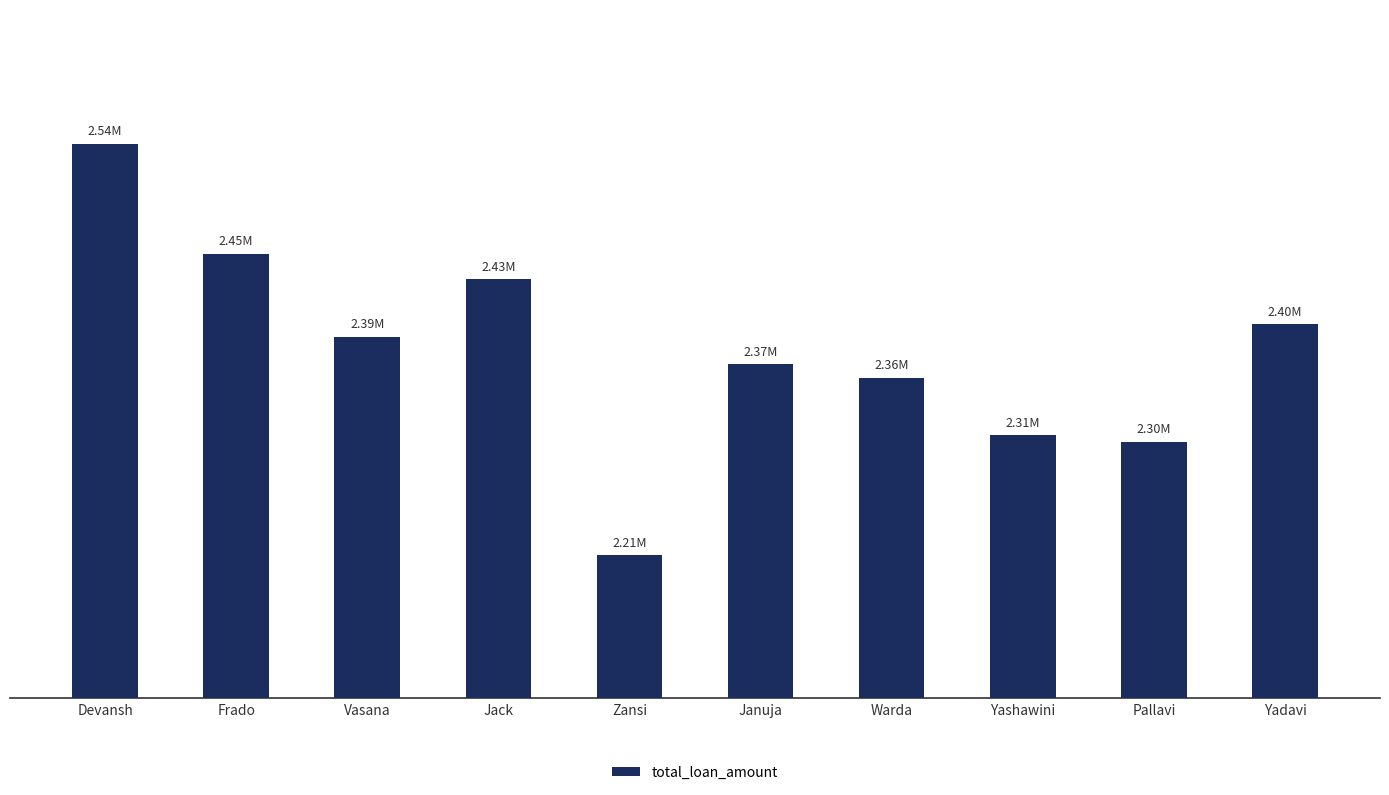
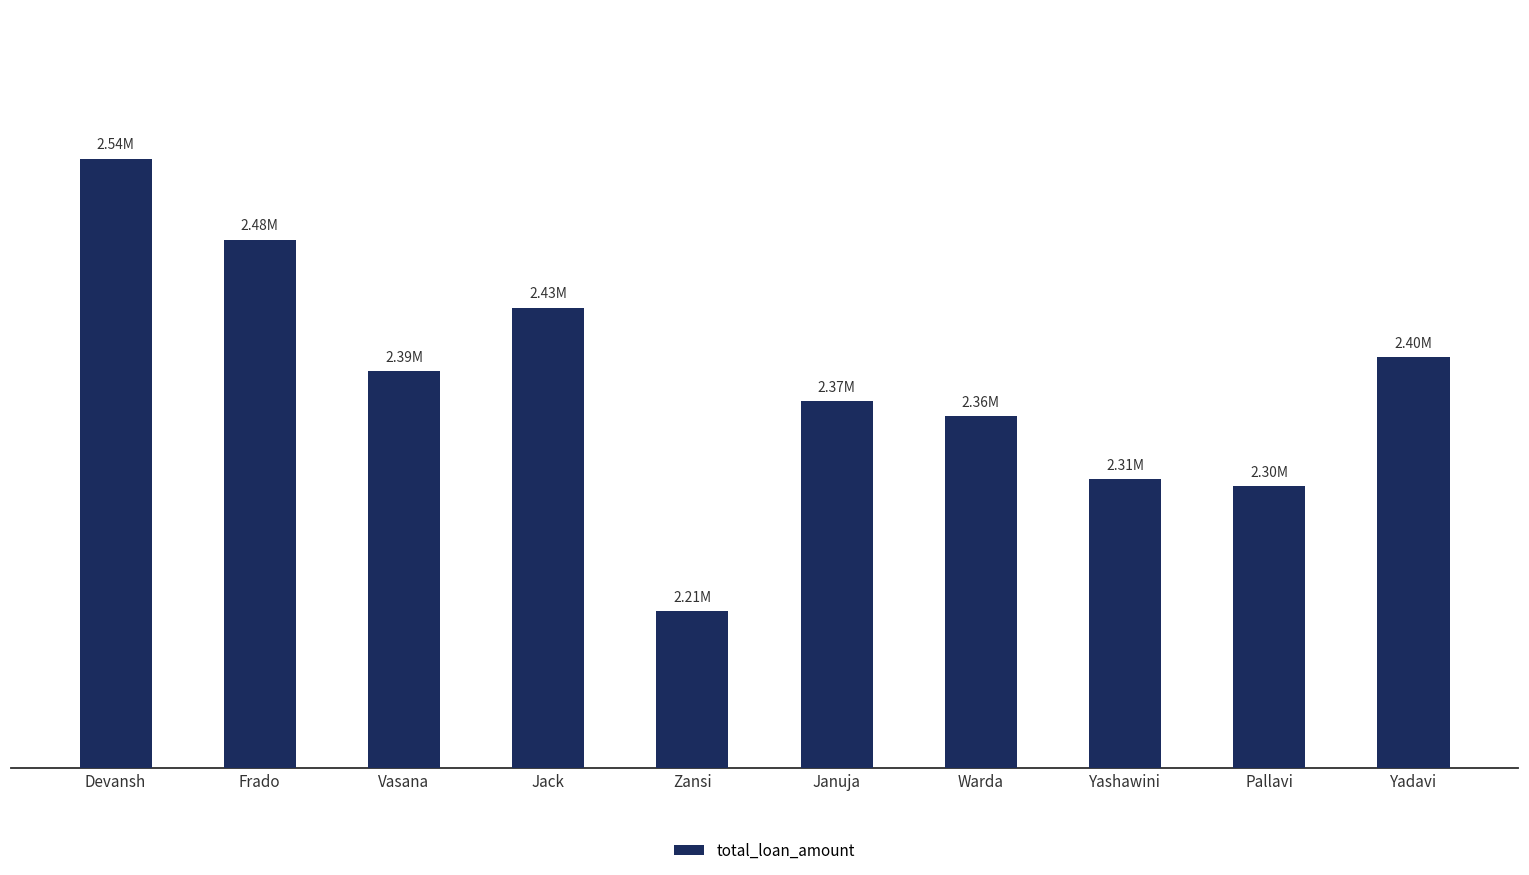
  {
    "Devansh": "2.54M",
-   "Frado": "2.45M",
+   "Frado": "2.48M",
    "Vasana": "2.39M",
    "Jack": "2.43M",
    "Zansi": "2.21M",
    "Januja": "2.37M",
    "Warda": "2.36M",
    "Yashawini": "2.31M",
    "Pallavi": "2.30M",
    "Yadavi": "2.40M"
  }
